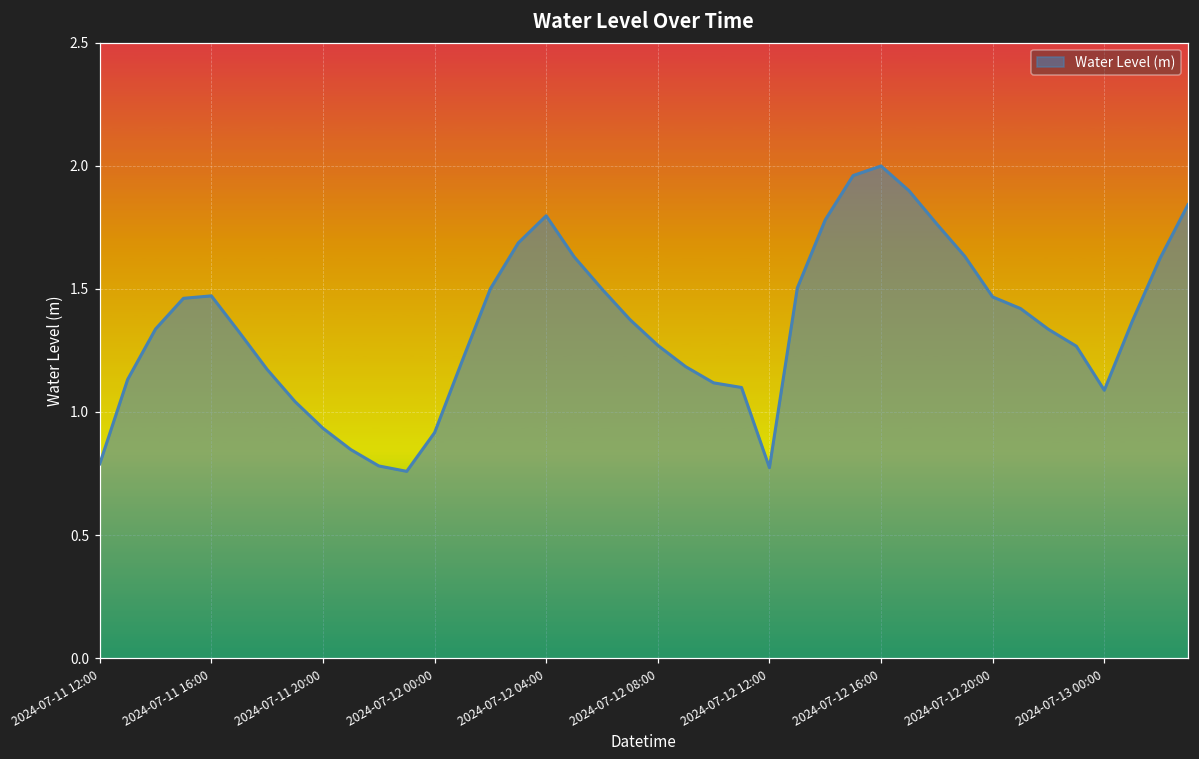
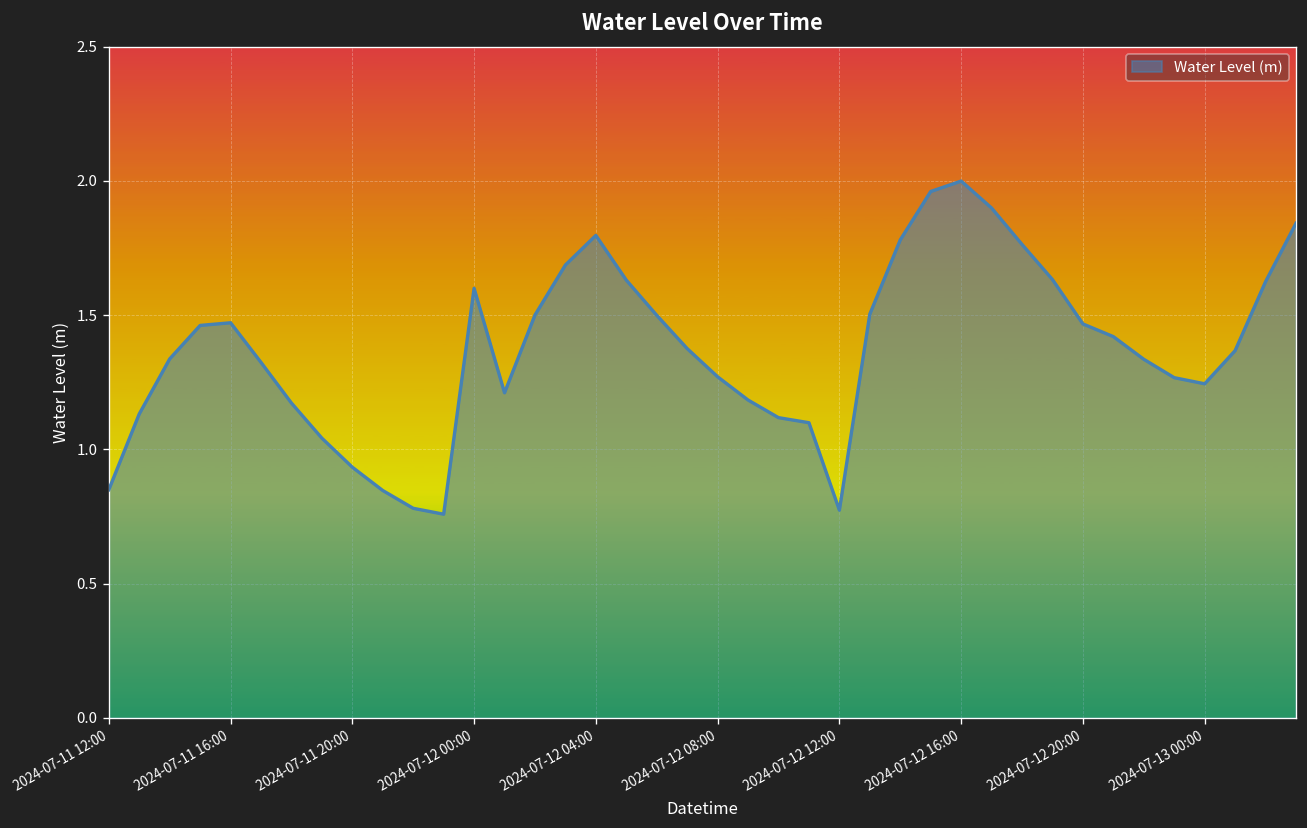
  {
-   "2024-07-11 12:00": 0.79,
+   "2024-07-11 12:00": 0.85,
    "2024-07-11 16:00": 1.47,
    "2024-07-11 20:00": 0.93,
-   "2024-07-12 00:00": 0.92,
+   "2024-07-12 00:00": 1.60,
    "2024-07-12 04:00": 1.80,
    "2024-07-12 08:00": 1.27,
    "2024-07-12 12:00": 0.77,
    "2024-07-12 16:00": 2.00,
    "2024-07-12 20:00": 1.47,
-   "2024-07-13 00:00": 1.09
+   "2024-07-13 00:00": 1.24
  }
